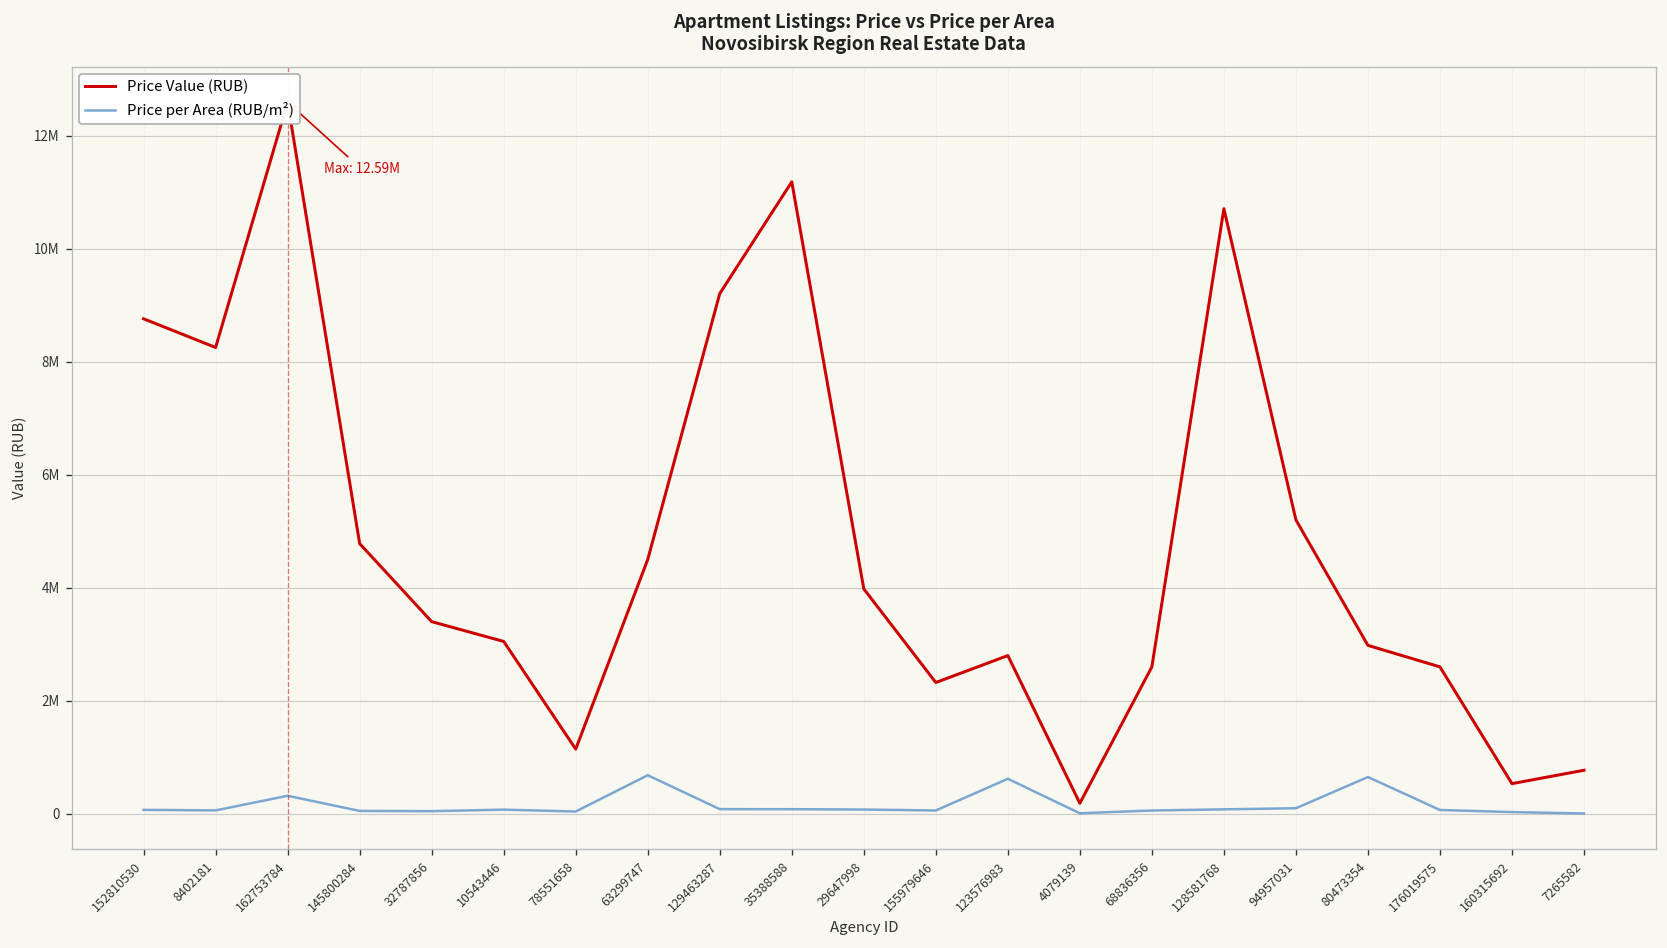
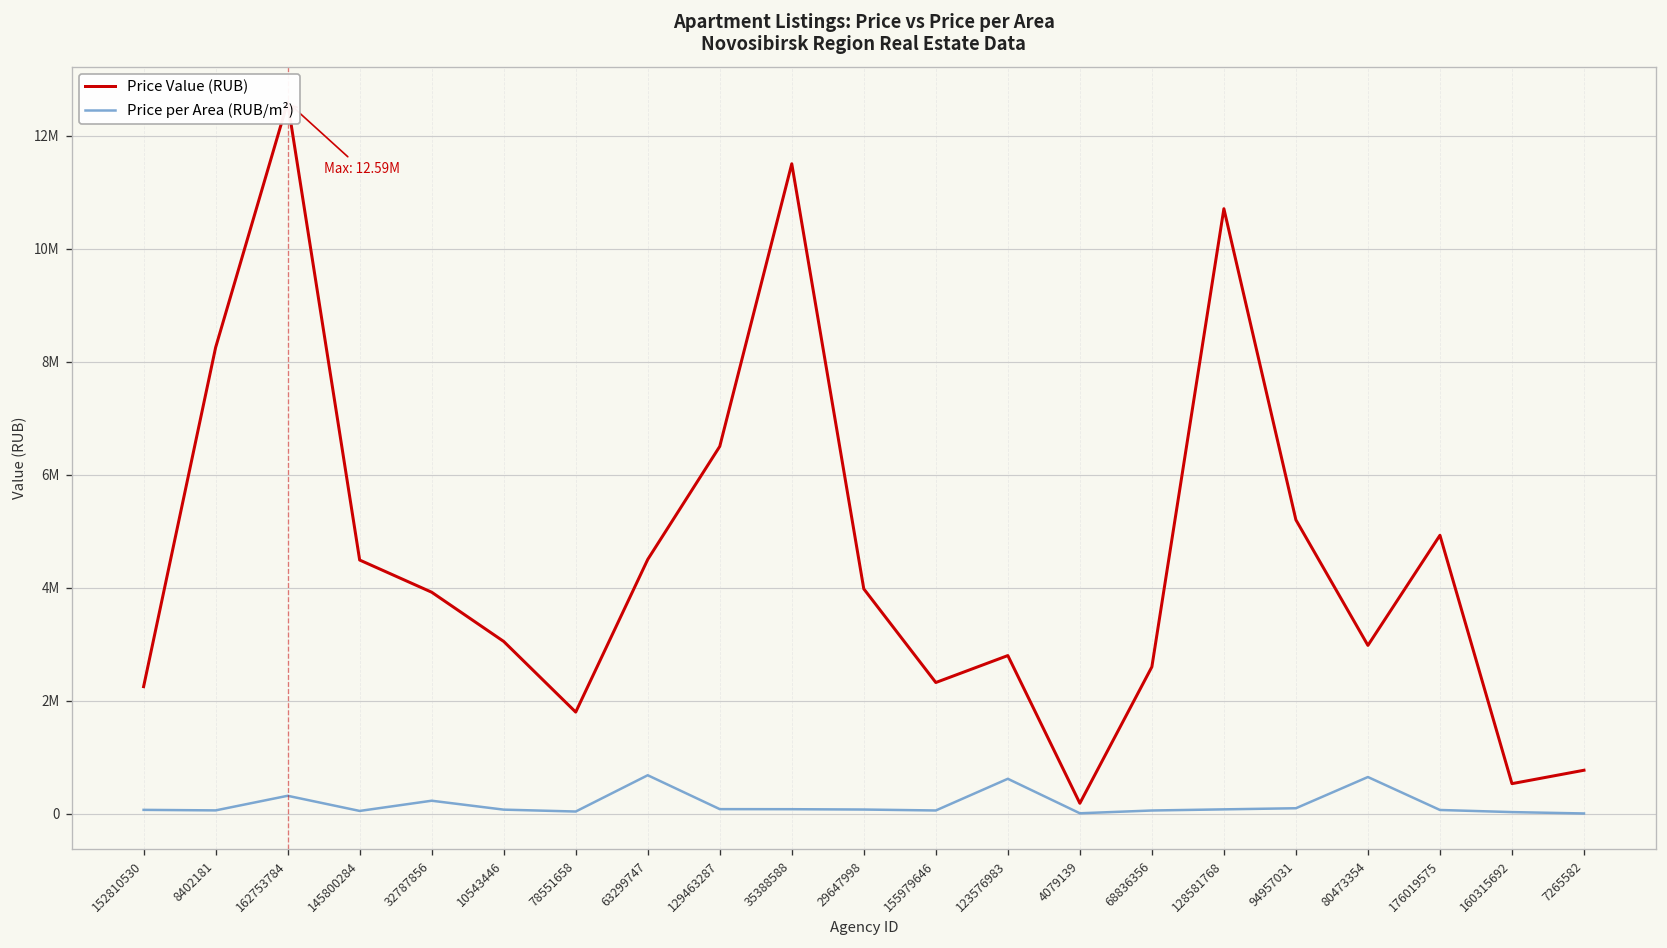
  {
    "Price Value (RUB)": {
-     "152810530": 8800000,
+     "152810530": 2300000,
      "8402181": 8300000,
-     "145800284": 4800000,
-     "32787856": 3400000,
+     "145800284": 4500000,
+     "32787856": 3900000,
      "10543446": 3100000,
-     "78551658": 1100000,
+     "78551658": 1800000,
      "63299747": 4500000,
-     "129463287": 9200000,
-     "35388588": 11200000,
+     "129463287": 6500000,
+     "35388588": 11500000,
      "29647998": 4000000,
      "155979646": 2300000,
      "123576983": 2800000,
      "4079139": 200000,
      "68836356": 2600000,
      "128581768": 10700000,
      "94957031": 5200000,
      "80473354": 3000000,
-     "176019575": 2600000,
+     "176019575": 4900000,
      "160315692": 500000,
      "7265582": 800000
    },
    "Price per Area (RUB/m²)": {
      "152810530": 100000,
      "8402181": 100000,
      "162753784": 300000,
      "145800284": 100000,
-     "32787856": 0,
+     "32787856": 200000,
      "10543446": 100000,
      "78551658": 0,
      "63299747": 700000,
      "129463287": 100000,
      "35388588": 100000,
      "29647998": 100000,
      "155979646": 100000,
      "123576983": 600000,
      "4079139": 0,
      "68836356": 100000,
      "128581768": 100000,
      "94957031": 100000,
      "80473354": 700000,
      "176019575": 100000,
      "160315692": 0,
      "7265582": 0
    }
  }
